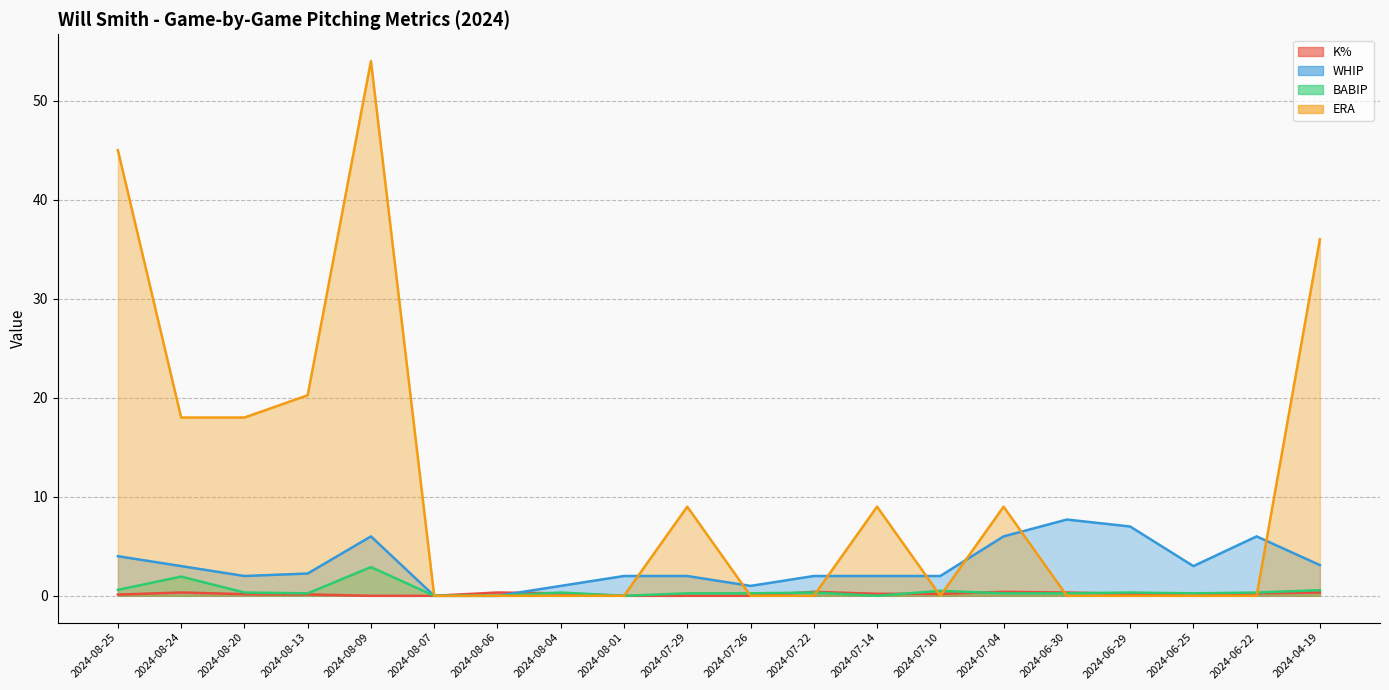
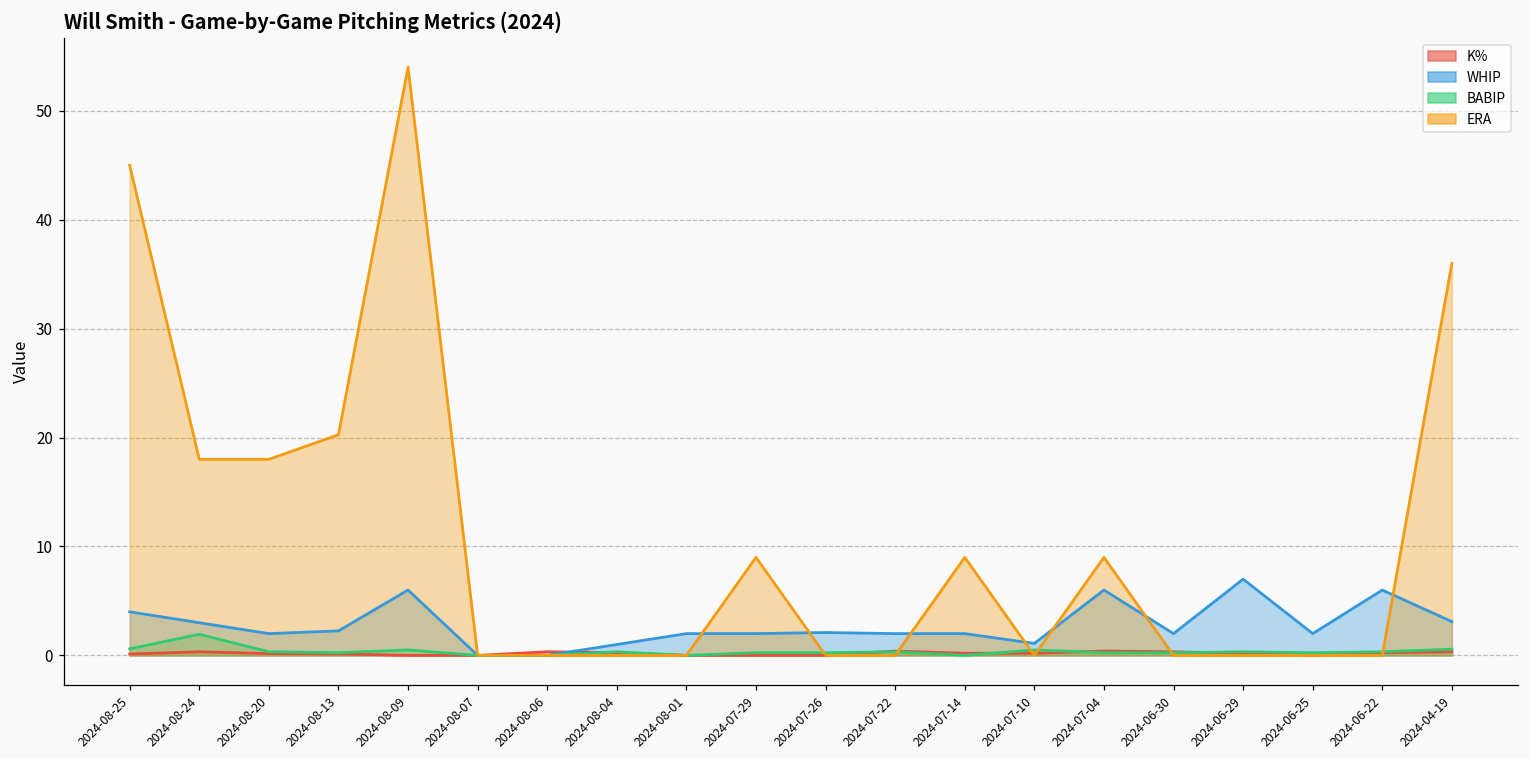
  {
    "WHIP": {
      "2024-08-25": 4,
      "2024-08-24": 3,
      "2024-08-20": 2,
      "2024-08-13": 2,
      "2024-08-09": 6,
      "2024-08-04": 1,
      "2024-08-01": 2,
      "2024-07-29": 2,
-     "2024-07-26": 1,
+     "2024-07-26": 2,
      "2024-07-22": 2,
      "2024-07-14": 2,
-     "2024-07-10": 2,
+     "2024-07-10": 1,
      "2024-07-04": 6,
-     "2024-06-30": 8,
+     "2024-06-30": 2,
      "2024-06-29": 7,
-     "2024-06-25": 3,
+     "2024-06-25": 2,
      "2024-06-22": 6,
      "2024-04-19": 3
    },
    "BABIP": {
      "2024-08-25": 1,
      "2024-08-24": 2,
-     "2024-08-09": 3,
+     "2024-08-09": 1,
      "2024-07-10": 1
    }
  }
